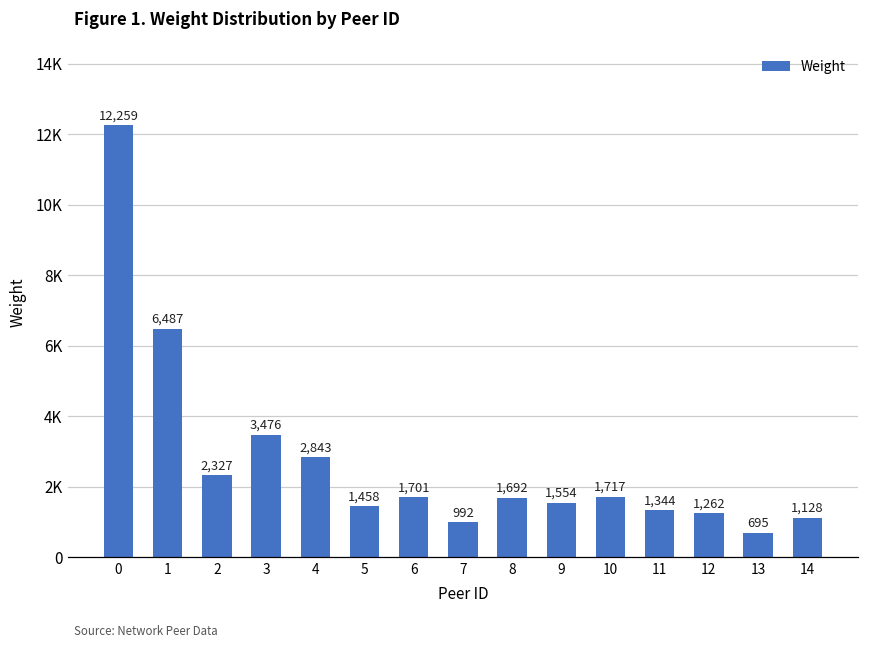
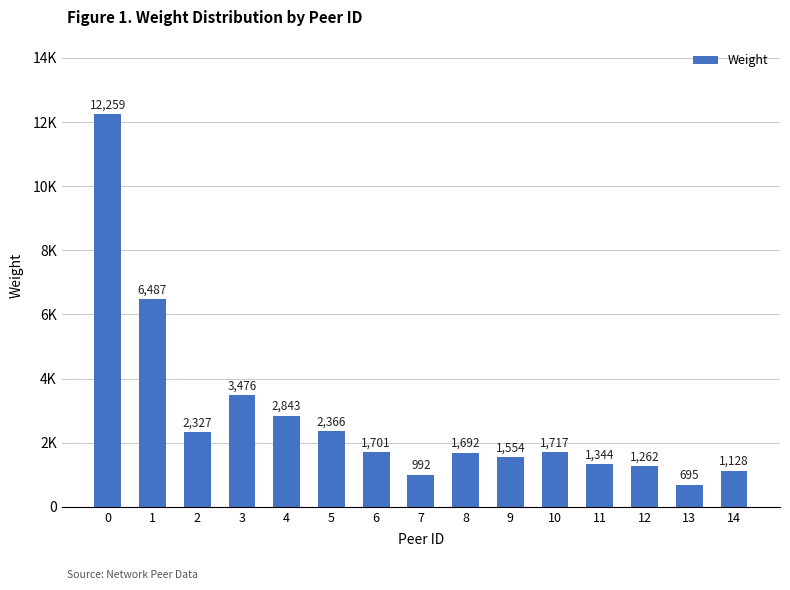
  {
    "0": "12,259",
    "1": "6,487",
    "2": "2,327",
    "3": "3,476",
    "4": "2,843",
-   "5": "1,458",
+   "5": "2,366",
    "6": "1,701",
    "7": "992",
    "8": "1,692",
    "9": "1,554",
    "10": "1,717",
    "11": "1,344",
    "12": "1,262",
    "13": "695",
    "14": "1,128"
  }
